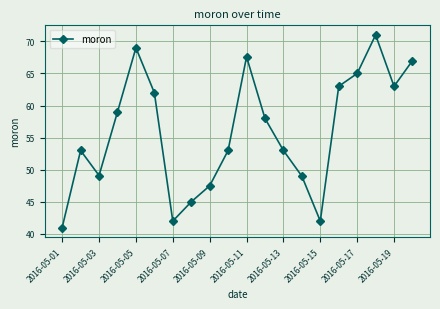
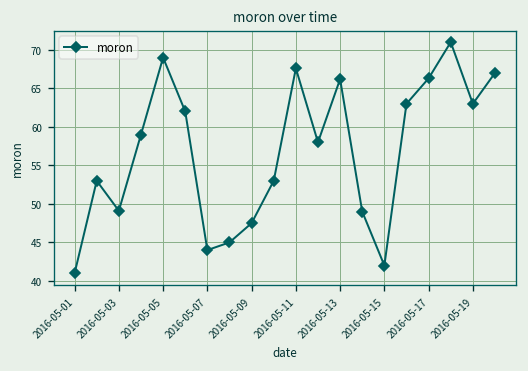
  {
    "2016-05-01": 41,
    "2016-05-03": 49,
    "2016-05-05": 69,
-   "2016-05-07": 42,
+   "2016-05-07": 44,
    "2016-05-09": 48,
    "2016-05-11": 68,
-   "2016-05-13": 53,
+   "2016-05-13": 66,
    "2016-05-15": 42,
-   "2016-05-17": 65,
+   "2016-05-17": 66,
    "2016-05-19": 63
  }
